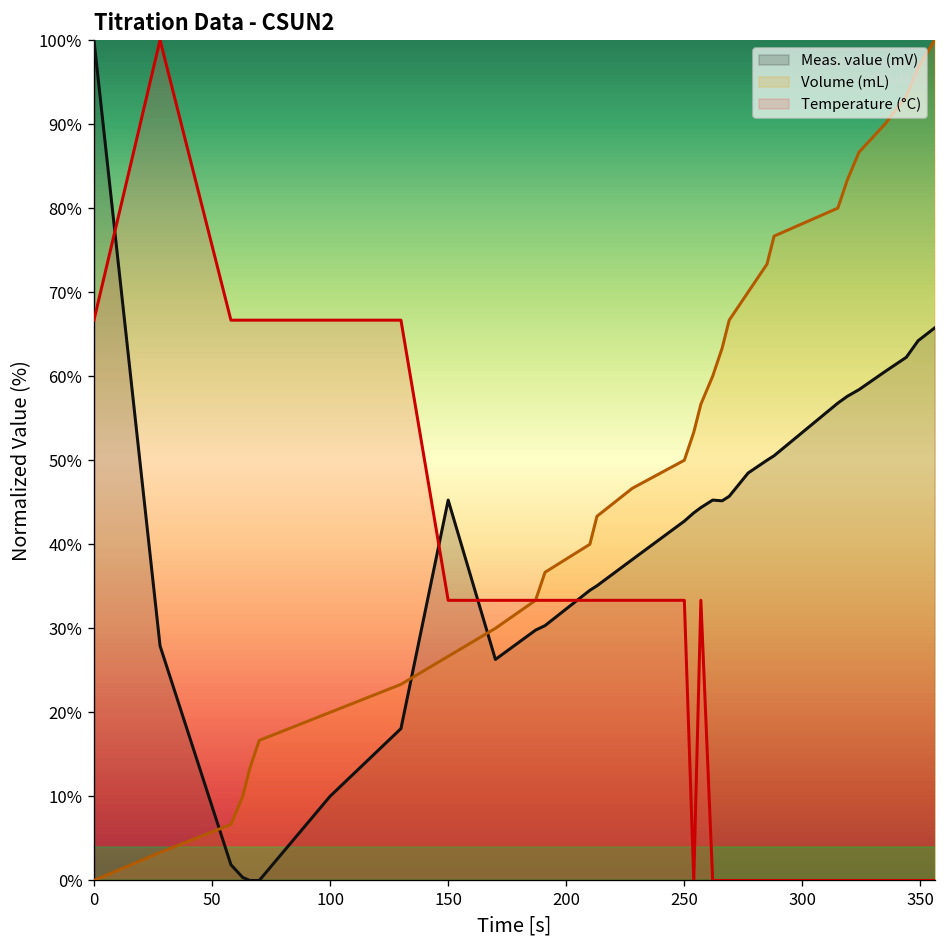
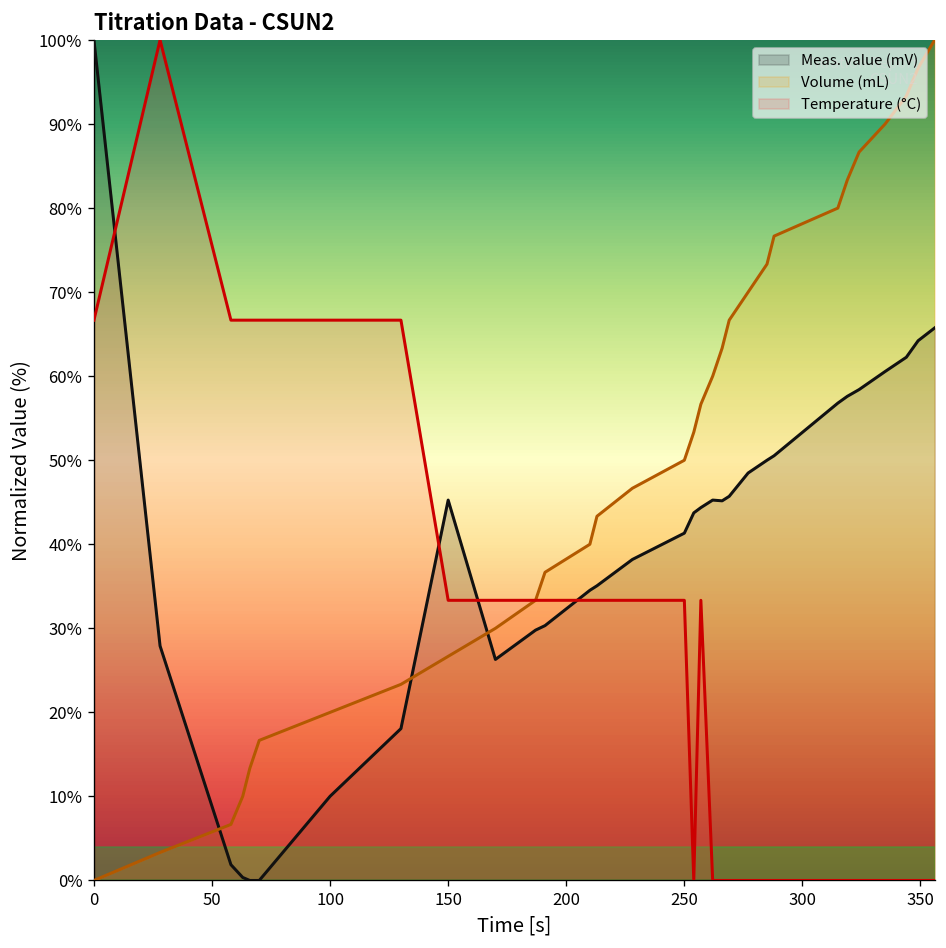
  {
    "Meas. value (mV)": {
      "0": "100%",
      "100": "10%",
      "150": "45%",
-     "250": "43%"
+     "250": "41%"
    }
  }
